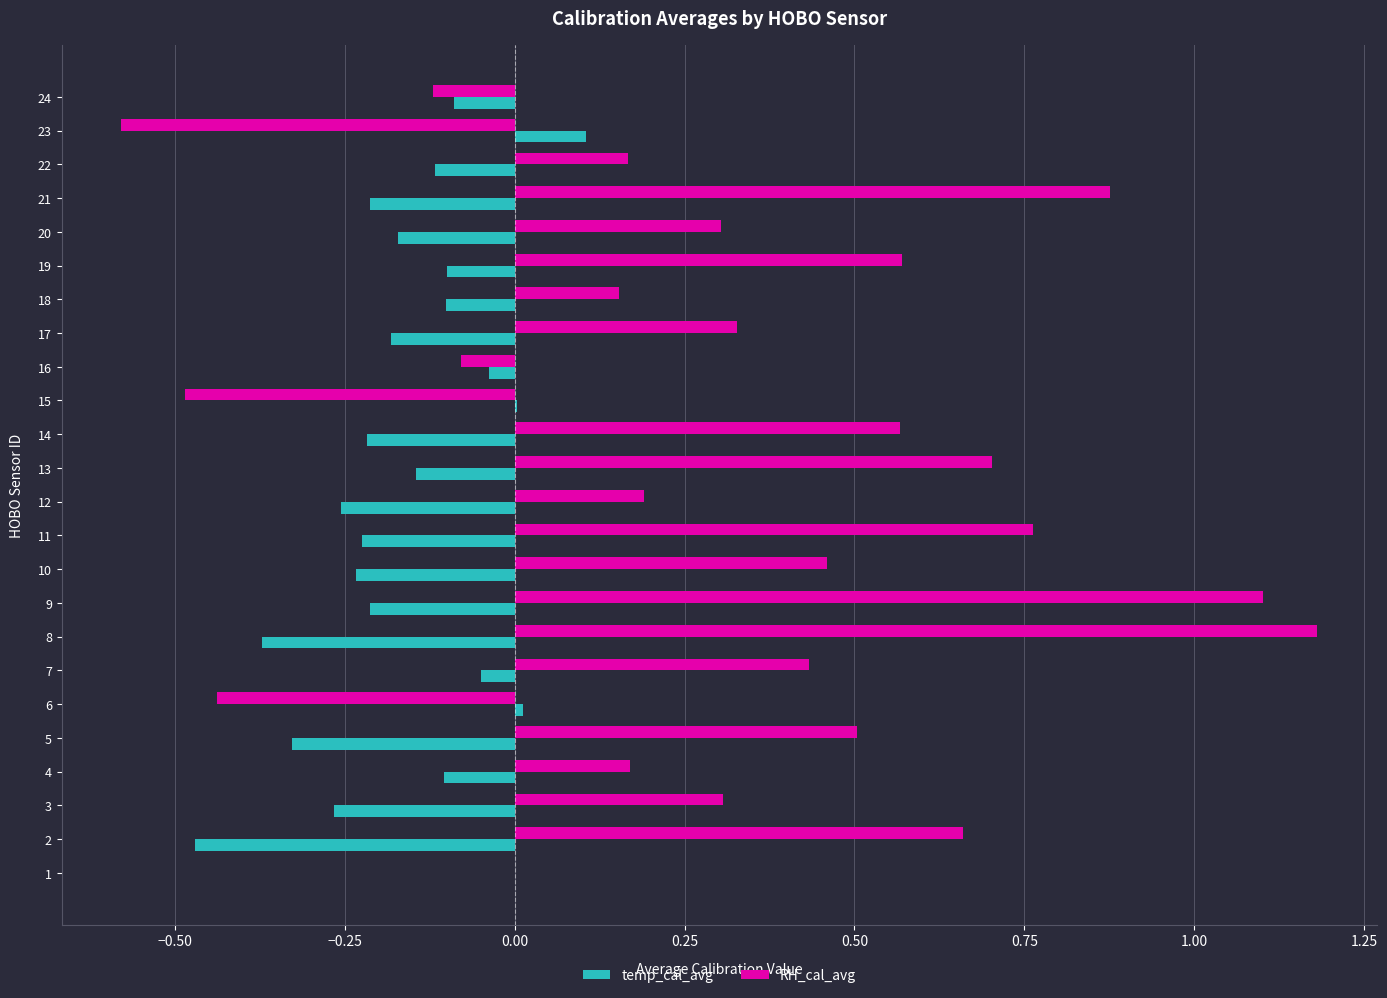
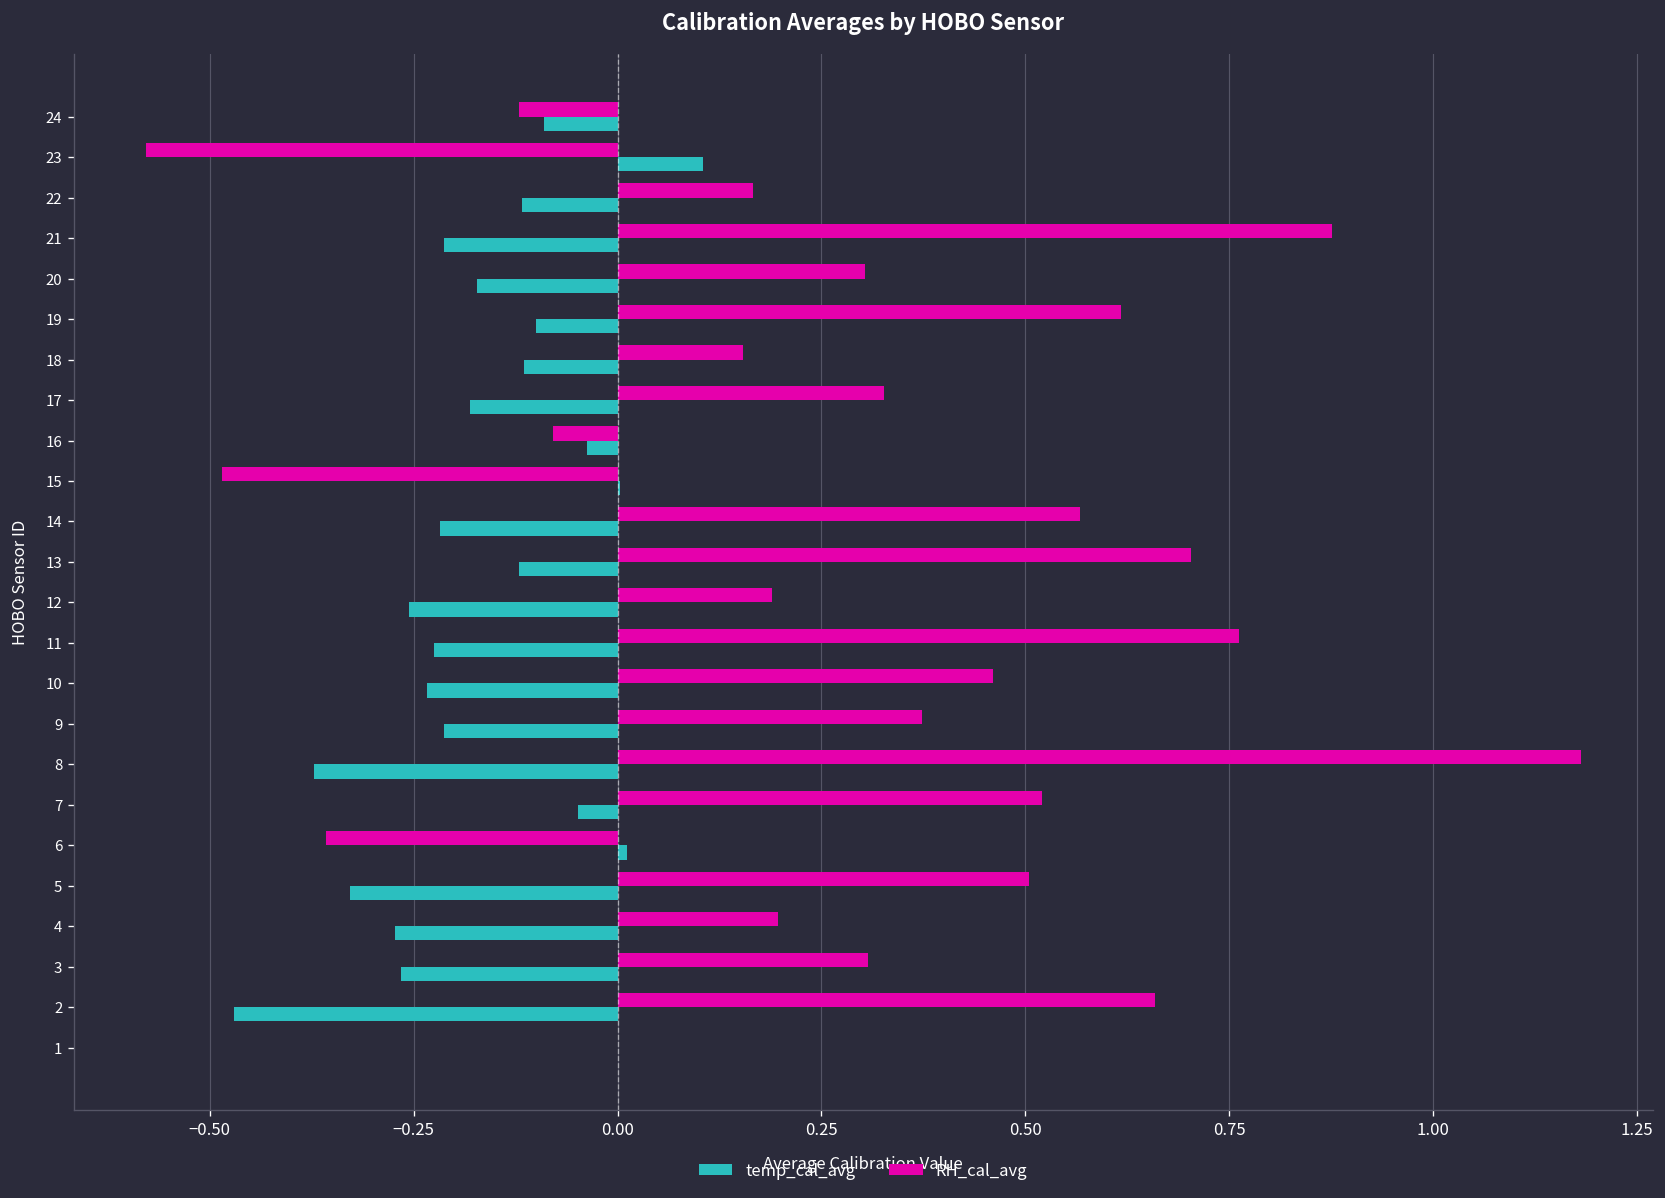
  {
    "temp_cal_avg": {
      "24": -0.09,
      "23": 0.10,
      "22": -0.12,
      "21": -0.21,
      "20": -0.17,
      "19": -0.10,
-     "18": -0.10,
+     "18": -0.12,
      "17": -0.18,
      "16": -0.04,
      "14": -0.22,
-     "13": -0.15,
+     "13": -0.12,
      "12": -0.26,
      "11": -0.23,
      "10": -0.23,
      "9": -0.21,
      "8": -0.37,
      "7": -0.05,
      "6": 0.01,
      "5": -0.33,
-     "4": -0.10,
+     "4": -0.27,
      "3": -0.27,
      "2": -0.47,
      "1": 0.00
    },
    "RH_cal_avg": {
      "24": -0.12,
      "23": -0.58,
      "22": 0.17,
      "21": 0.88,
      "20": 0.30,
-     "19": 0.57,
+     "19": 0.62,
      "18": 0.15,
      "17": 0.33,
      "16": -0.08,
      "15": -0.49,
      "14": 0.57,
      "13": 0.70,
      "12": 0.19,
      "11": 0.76,
      "10": 0.46,
-     "9": 1.10,
+     "9": 0.37,
      "8": 1.18,
-     "7": 0.43,
-     "6": -0.44,
+     "7": 0.52,
+     "6": -0.36,
      "5": 0.50,
-     "4": 0.17,
+     "4": 0.20,
      "3": 0.31,
      "2": 0.66,
      "1": 0.00
    }
  }
